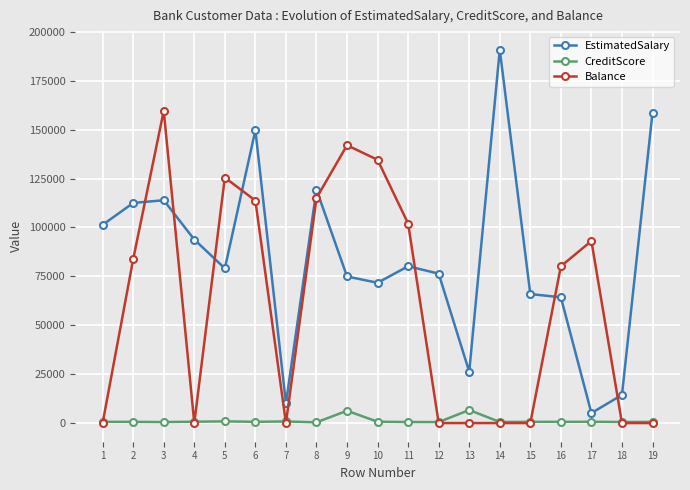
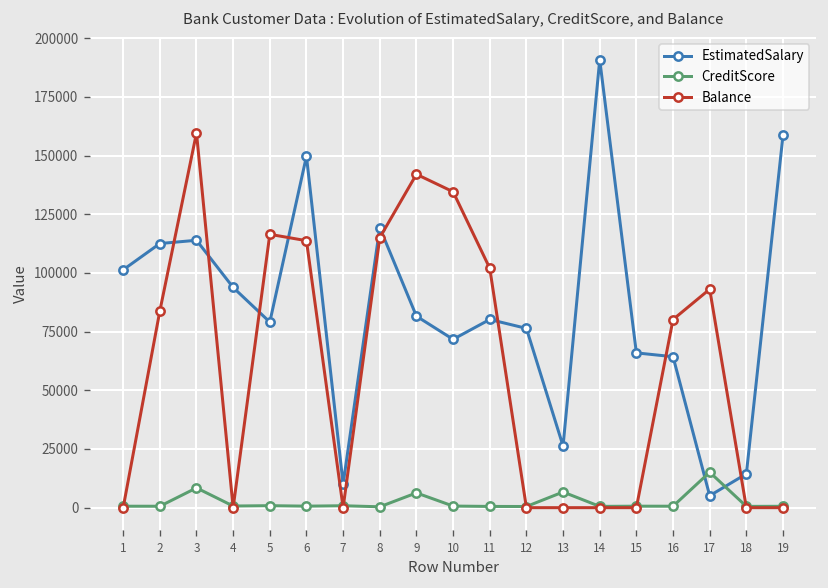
  {
    "EstimatedSalary": {
      "1": 101000,
      "2": 113000,
      "3": 114000,
      "4": 94000,
      "5": 79000,
      "6": 150000,
      "7": 10000,
      "8": 119000,
-     "9": 75000,
+     "9": 82000,
      "10": 72000,
      "11": 80000,
      "12": 76000,
      "13": 26000,
      "14": 191000,
      "15": 66000,
      "16": 64000,
      "17": 5000,
      "18": 14000,
      "19": 159000
    },
    "CreditScore": {
      "2": 1000,
-     "3": 1000,
+     "3": 8000,
      "5": 1000,
      "6": 1000,
      "8": 0,
      "9": 6000,
      "10": 1000,
      "11": 1000,
      "13": 7000,
      "16": 1000,
-     "17": 1000
+     "17": 15000
    },
    "Balance": {
      "2": 84000,
      "3": 160000,
-     "5": 126000,
+     "5": 116000,
      "6": 114000,
      "8": 115000,
      "9": 142000,
      "10": 135000,
      "11": 102000,
      "13": 0,
      "16": 80000,
      "17": 93000
    }
  }
